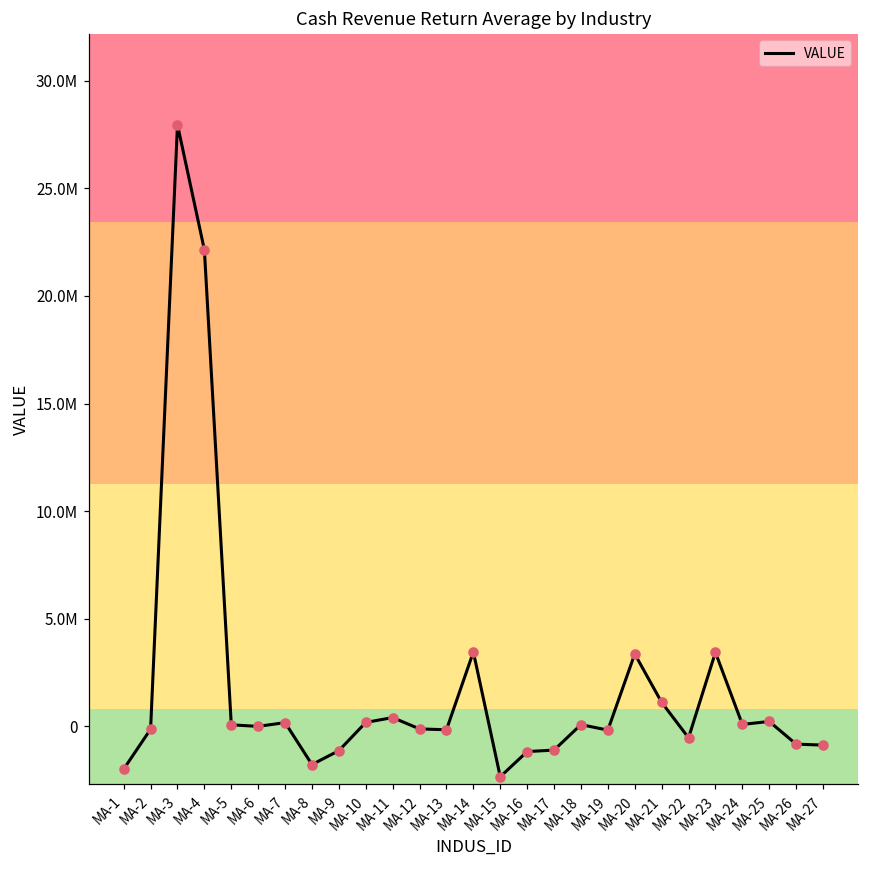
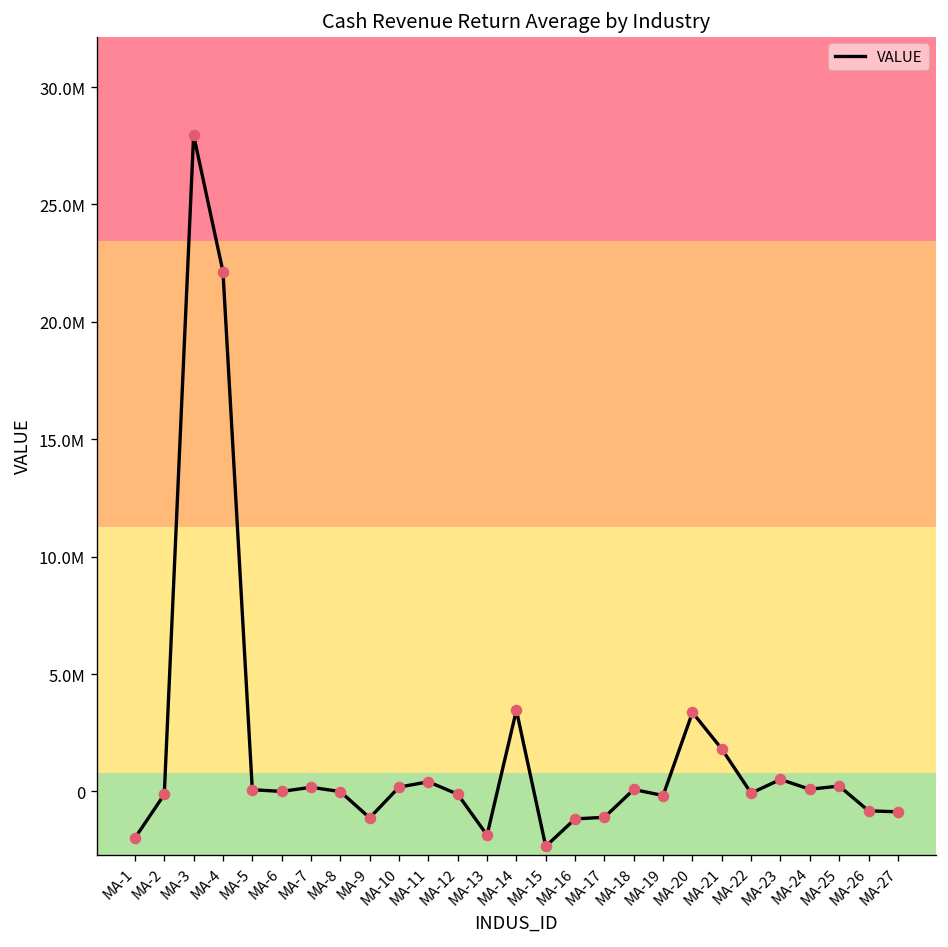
  {
    "MA-1": -2000000,
    "MA-2": -100000,
    "MA-3": 28000000,
    "MA-4": 22100000,
    "MA-5": 100000,
    "MA-6": 0,
    "MA-7": 200000,
-   "MA-8": -1800000,
+   "MA-8": 0,
    "MA-9": -1100000,
    "MA-10": 200000,
    "MA-11": 400000,
    "MA-12": -100000,
-   "MA-13": -200000,
+   "MA-13": -1900000,
    "MA-14": 3500000,
    "MA-15": -2300000,
    "MA-16": -1200000,
    "MA-17": -1100000,
    "MA-18": 100000,
    "MA-19": -200000,
    "MA-20": 3400000,
-   "MA-21": 1100000,
-   "MA-22": -500000,
-   "MA-23": 3400000,
+   "MA-21": 1800000,
+   "MA-22": -100000,
+   "MA-23": 500000,
    "MA-24": 100000,
    "MA-25": 200000,
    "MA-26": -800000,
    "MA-27": -900000
  }
